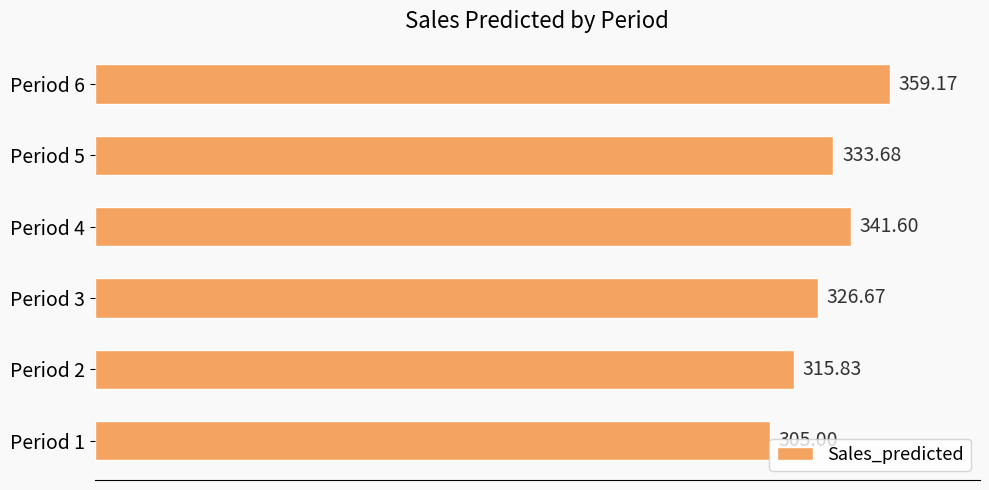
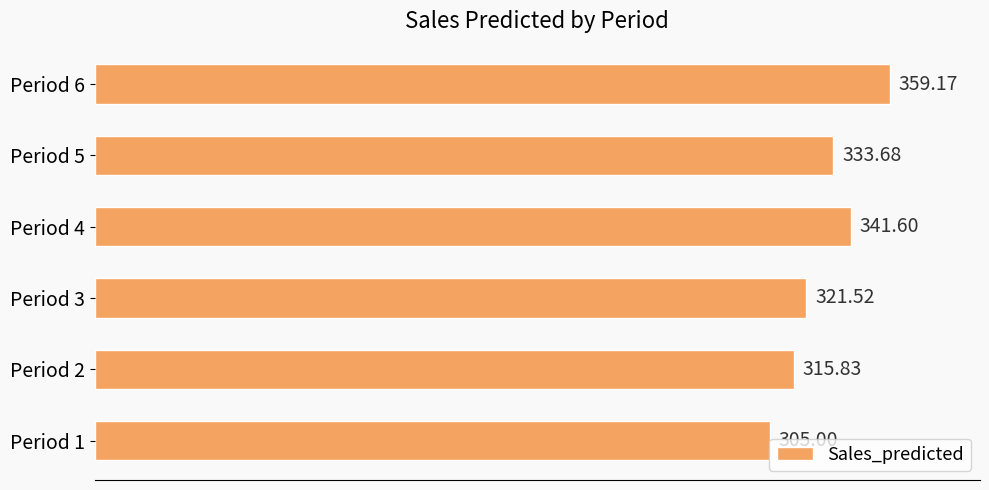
  {
    "Period 6": 359.17,
    "Period 5": 333.68,
    "Period 4": 341.60,
-   "Period 3": 326.67,
+   "Period 3": 321.52,
    "Period 2": 315.83
  }
